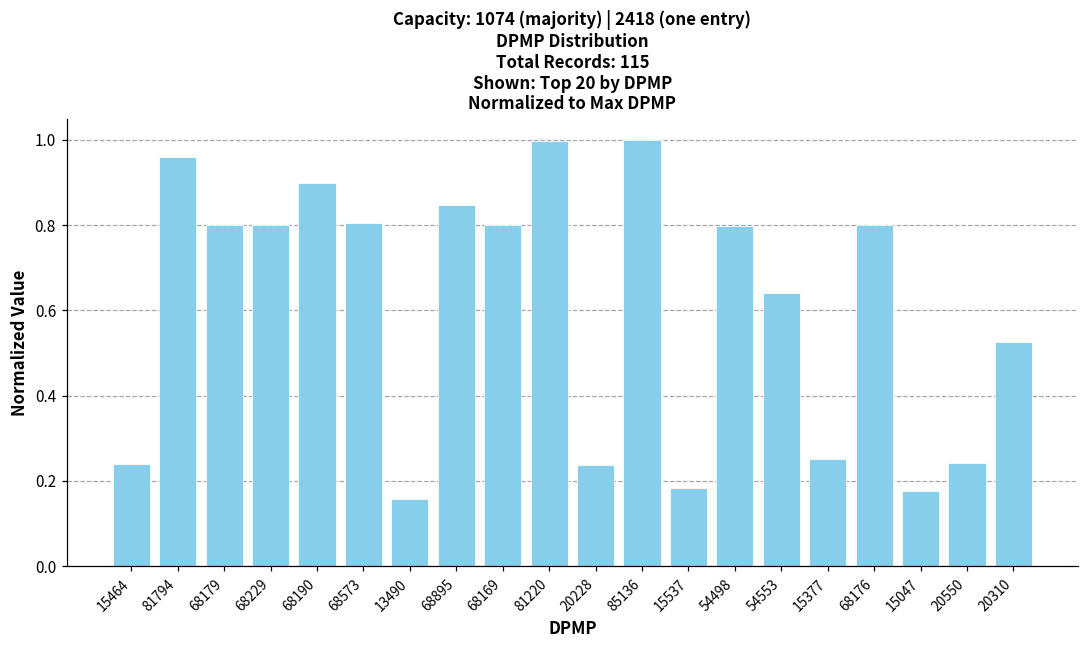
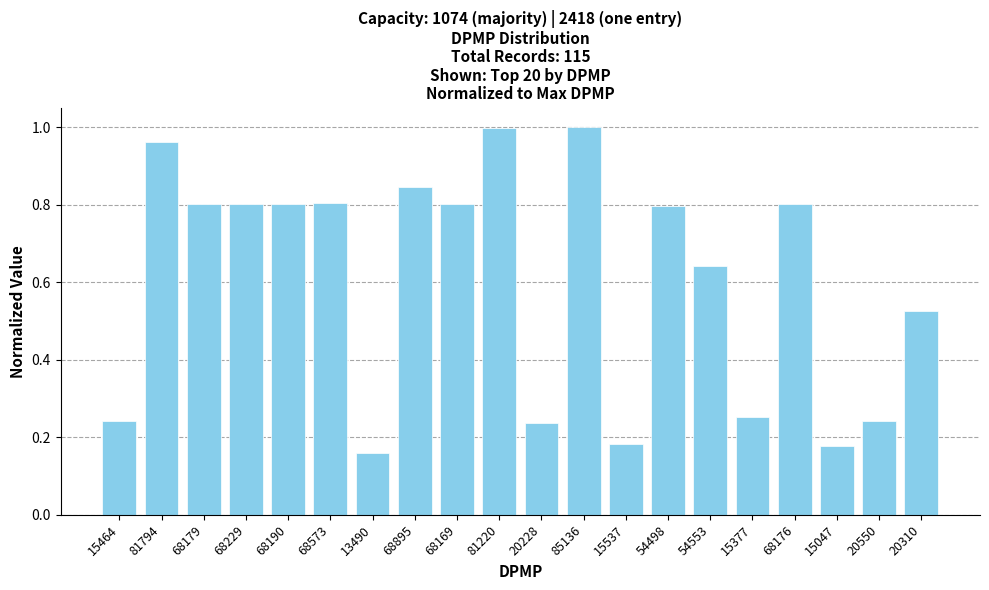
  {
    "15464": 0.24,
    "81794": 0.96,
    "68179": 0.80,
    "68229": 0.80,
-   "68190": 0.90,
+   "68190": 0.80,
    "68573": 0.81,
    "13490": 0.16,
    "68895": 0.85,
    "68169": 0.80,
    "81220": 1.00,
    "20228": 0.24,
    "85136": 1.00,
    "15537": 0.18,
    "54498": 0.80,
    "54553": 0.64,
    "15377": 0.25,
    "68176": 0.80,
    "15047": 0.18,
    "20550": 0.24,
    "20310": 0.53
  }
